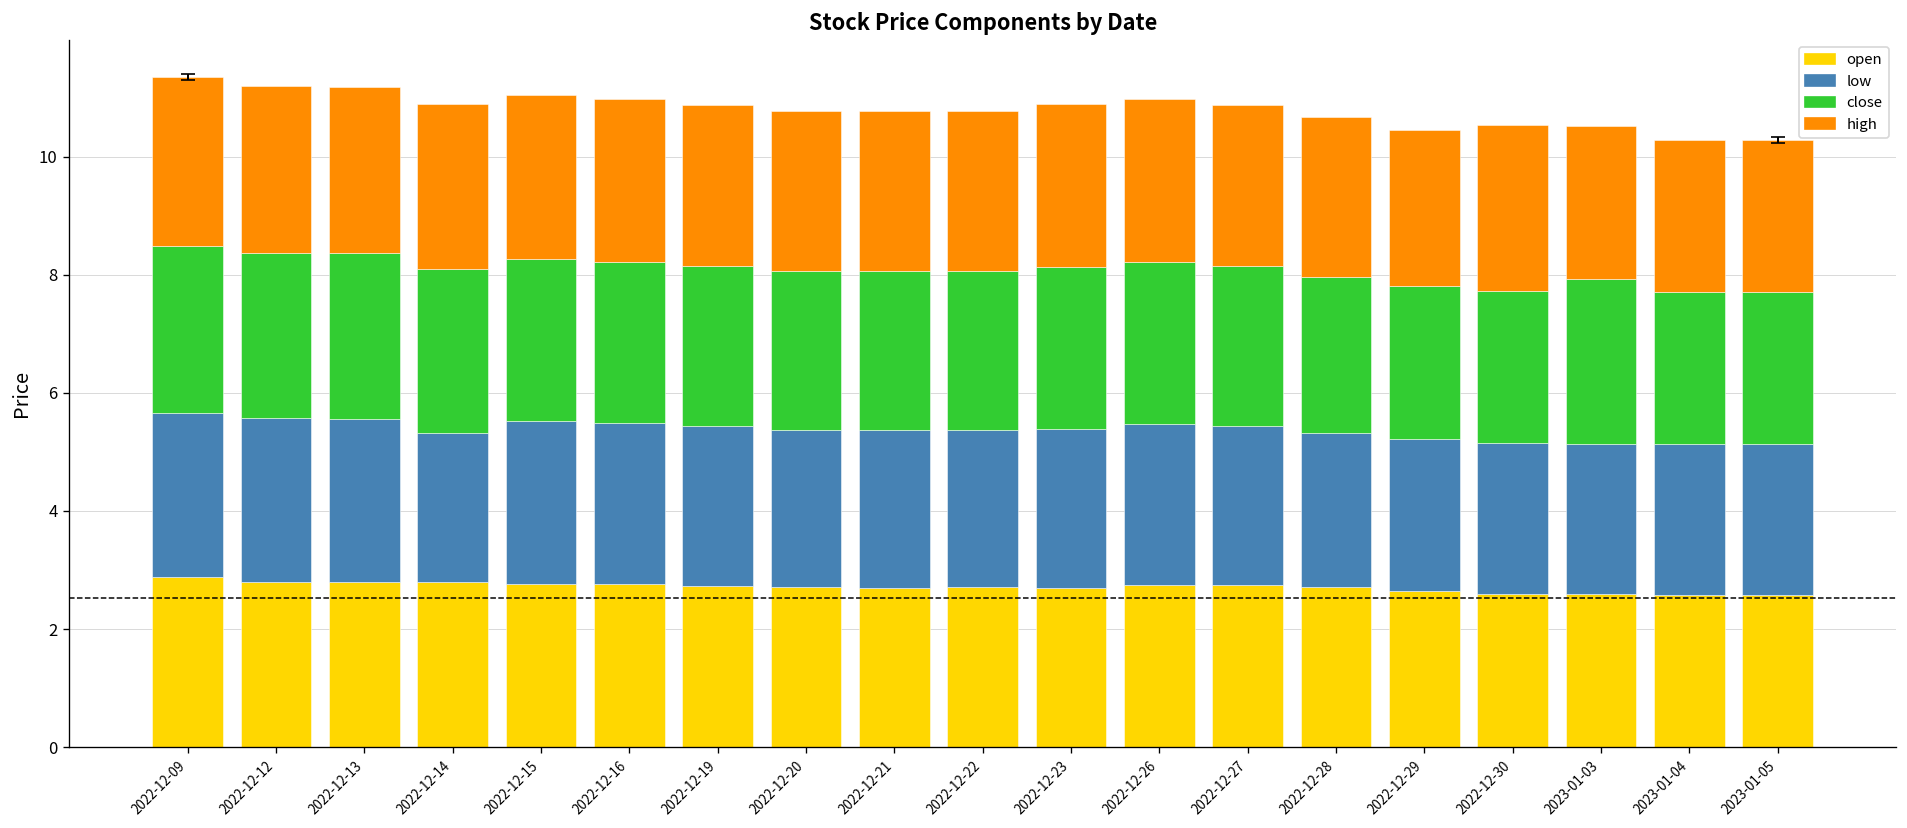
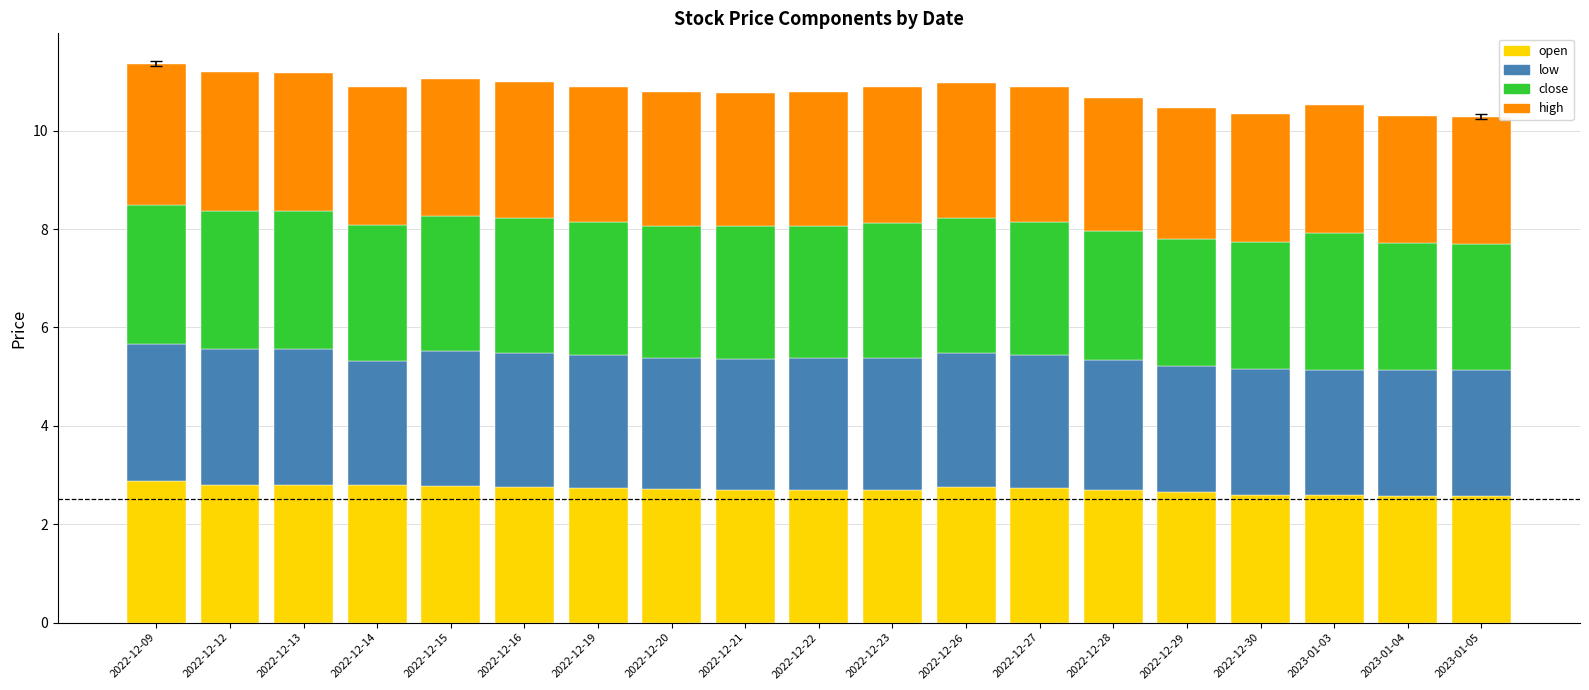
  {
    "open": {
      "2022-12-09": 2.9,
      "2022-12-12": 2.8,
      "2022-12-13": 2.8,
      "2022-12-14": 2.8,
      "2022-12-15": 2.8,
      "2022-12-16": 2.8,
      "2022-12-19": 2.7,
      "2022-12-20": 2.7,
      "2022-12-21": 2.7,
      "2022-12-22": 2.7,
      "2022-12-23": 2.7,
      "2022-12-26": 2.8,
      "2022-12-27": 2.7,
      "2022-12-28": 2.7,
      "2022-12-29": 2.6,
      "2022-12-30": 2.6,
      "2023-01-03": 2.6,
      "2023-01-04": 2.6,
      "2023-01-05": 2.6
    },
    "close": {
      "2022-12-09": 2.8,
      "2022-12-12": 2.8,
      "2022-12-13": 2.8,
      "2022-12-14": 2.8,
      "2022-12-15": 2.8,
      "2022-12-16": 2.7,
      "2022-12-19": 2.7,
      "2022-12-20": 2.7,
      "2022-12-21": 2.7,
      "2022-12-22": 2.7,
      "2022-12-23": 2.8,
      "2022-12-26": 2.7,
      "2022-12-27": 2.7,
      "2022-12-28": 2.6,
      "2022-12-29": 2.6,
      "2022-12-30": 2.6,
      "2023-01-03": 2.8,
      "2023-01-04": 2.6,
      "2023-01-05": 2.6
    },
    "high": {
      "2022-12-09": 2.9,
      "2022-12-12": 2.8,
      "2022-12-13": 2.8,
      "2022-12-14": 2.8,
      "2022-12-15": 2.8,
      "2022-12-16": 2.8,
      "2022-12-19": 2.7,
      "2022-12-20": 2.7,
      "2022-12-21": 2.7,
      "2022-12-22": 2.7,
      "2022-12-23": 2.8,
      "2022-12-26": 2.8,
      "2022-12-27": 2.7,
      "2022-12-28": 2.7,
      "2022-12-29": 2.6,
-     "2022-12-30": 2.8,
+     "2022-12-30": 2.6,
      "2023-01-03": 2.6,
      "2023-01-04": 2.6,
      "2023-01-05": 2.6
    }
  }
